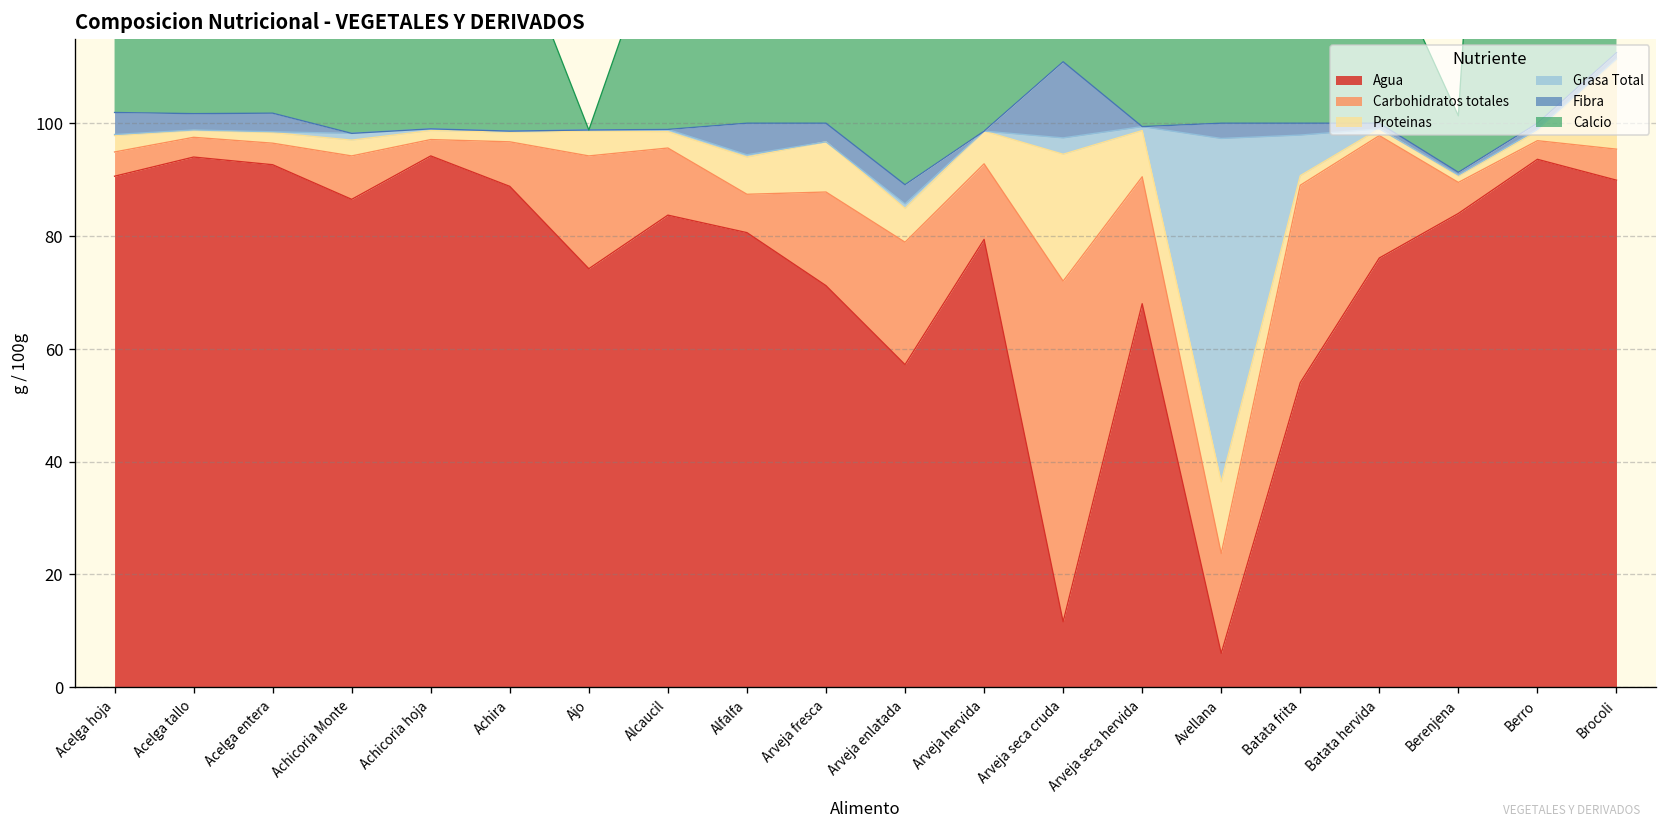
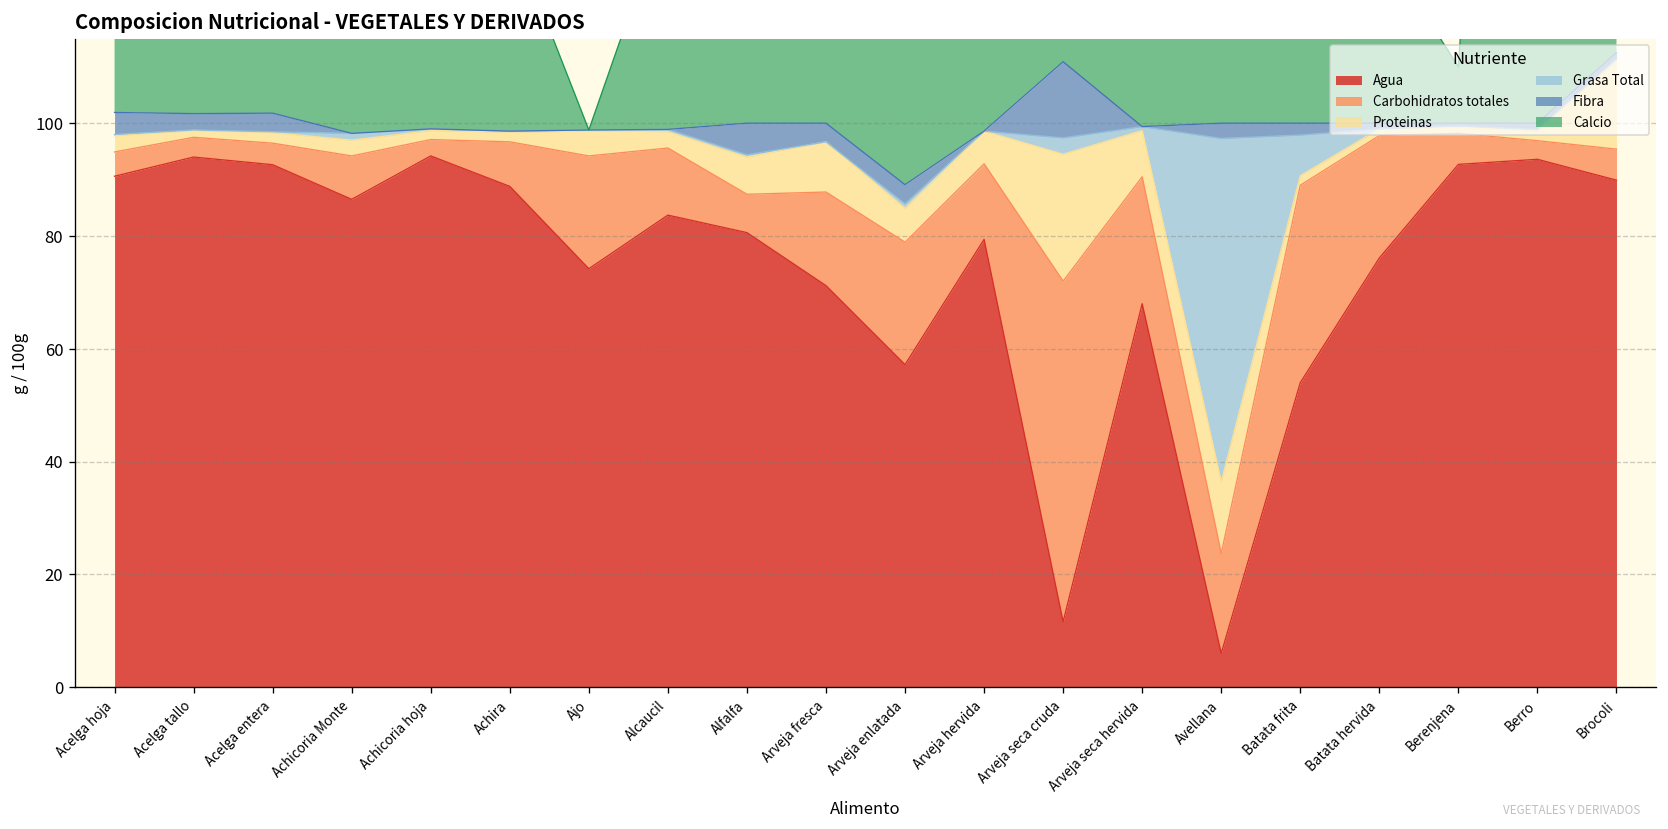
  {
    "Agua": {
      "Acelga hoja": 91,
      "Acelga tallo": 94,
      "Acelga entera": 93,
      "Achicoria Monte": 87,
      "Achicoria hoja": 94,
      "Achira": 89,
      "Ajo": 74,
      "Alcaucil": 84,
      "Alfalfa": 81,
      "Arveja fresca": 71,
      "Arveja enlatada": 57,
      "Arveja hervida": 79,
      "Arveja seca cruda": 12,
      "Arveja seca hervida": 68,
      "Avellana": 6,
      "Batata frita": 54,
      "Batata hervida": 76,
-     "Berenjena": 84,
+     "Berenjena": 93,
      "Berro": 94,
      "Brocoli": 90
    },
    "Carbohidratos totales": {
      "Acelga hoja": 4,
      "Acelga tallo": 4,
      "Acelga entera": 4,
      "Achicoria Monte": 8,
      "Achicoria hoja": 3,
      "Achira": 8,
      "Ajo": 20,
      "Alcaucil": 12,
      "Alfalfa": 7,
      "Arveja fresca": 17,
      "Arveja enlatada": 22,
      "Arveja hervida": 13,
      "Arveja seca cruda": 60,
      "Arveja seca hervida": 23,
      "Avellana": 18,
      "Batata frita": 35,
      "Batata hervida": 22,
      "Berenjena": 6,
      "Berro": 3,
      "Brocoli": 6
    },
    "Proteinas": {
      "Achicoria Monte": 3,
      "Arveja enlatada": 6,
      "Arveja seca cruda": 23,
      "Arveja seca hervida": 8,
      "Avellana": 13,
      "Batata frita": 2
    },
    "Grasa Total": {
      "Arveja enlatada": 1,
      "Arveja seca cruda": 3,
      "Avellana": 61,
      "Batata frita": 7
    },
    "Fibra": {
      "Acelga hoja": 4,
      "Acelga tallo": 3,
      "Acelga entera": 3,
      "Alfalfa": 6,
      "Arveja fresca": 3,
      "Arveja enlatada": 3,
      "Arveja seca cruda": 14,
      "Avellana": 3,
      "Batata frita": 2
    }
  }
